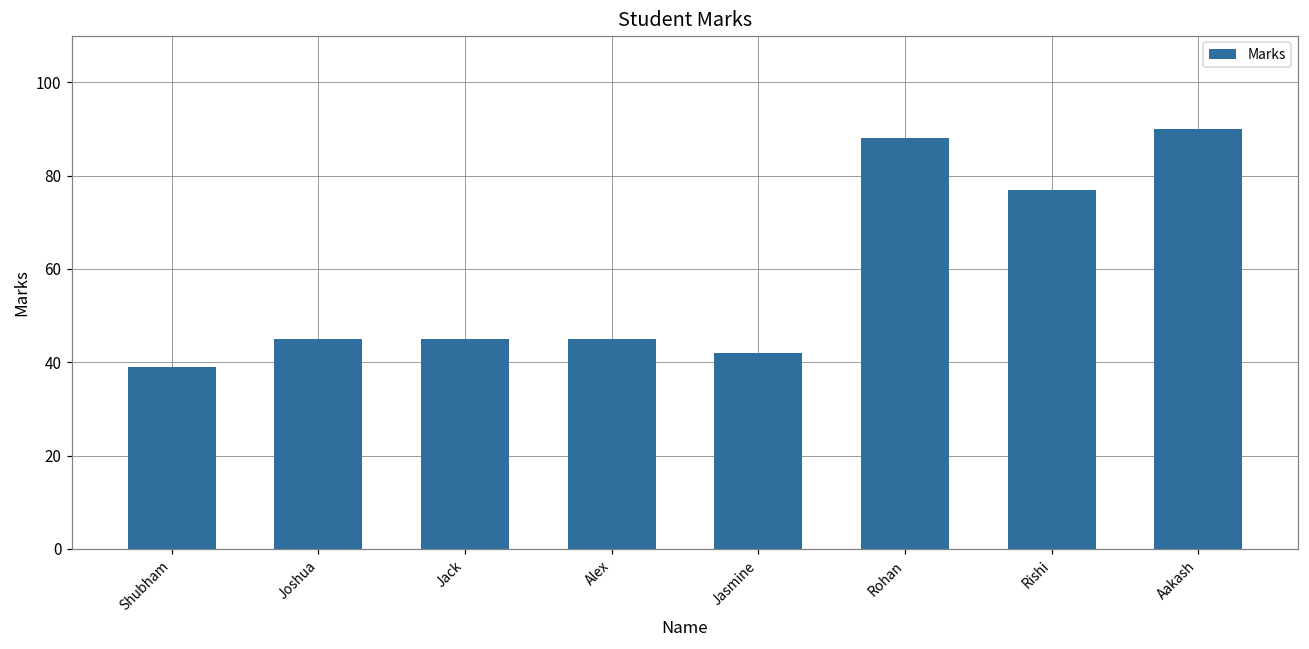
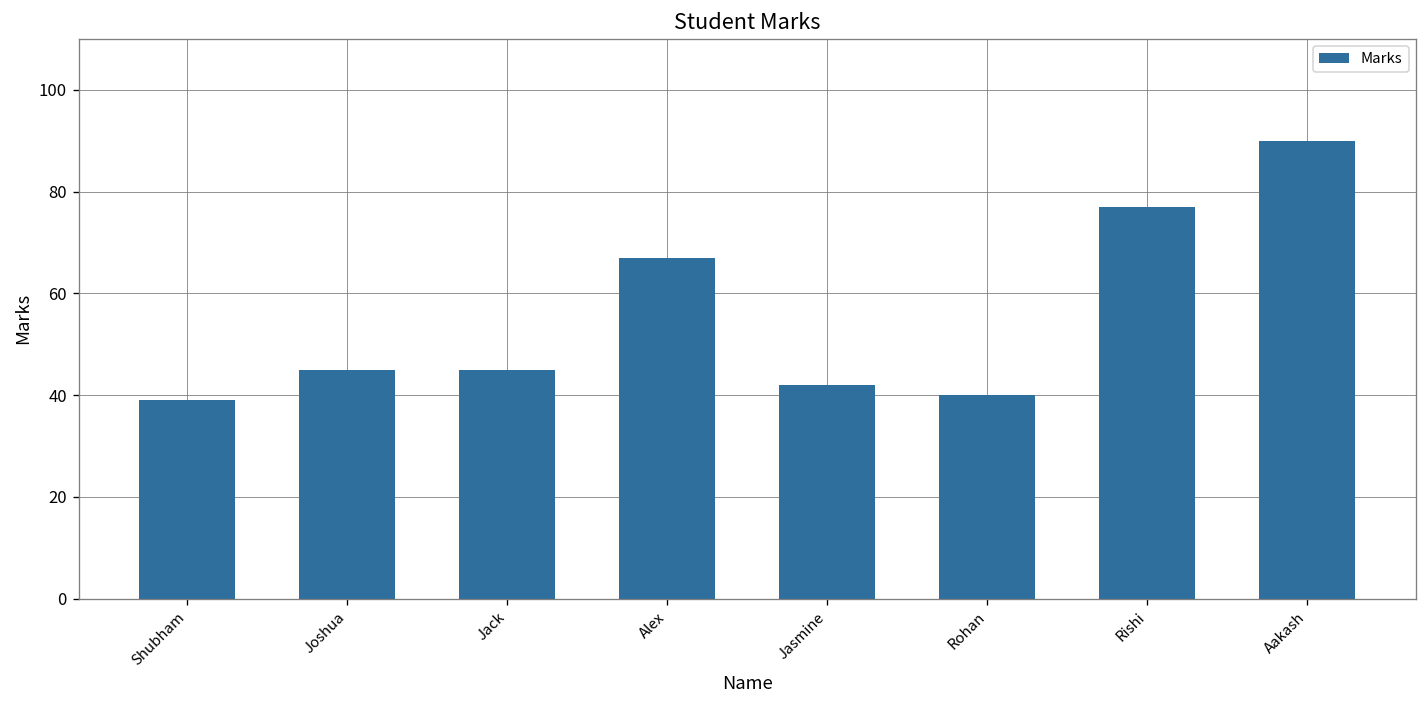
  {
    "Shubham": 39,
    "Joshua": 45,
    "Jack": 45,
-   "Alex": 45,
+   "Alex": 67,
    "Jasmine": 42,
-   "Rohan": 88,
+   "Rohan": 40,
    "Rishi": 77,
    "Aakash": 90
  }
